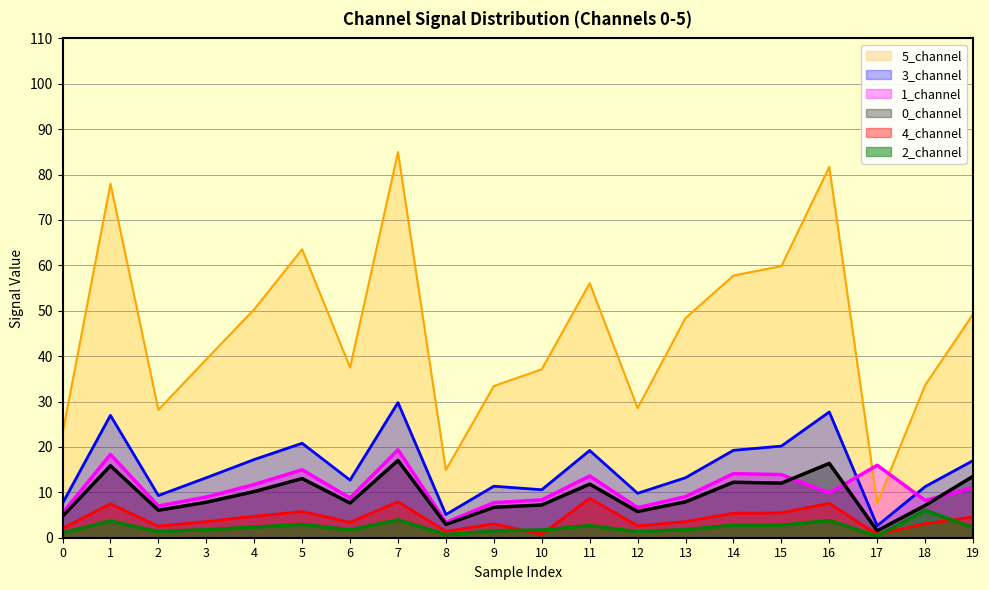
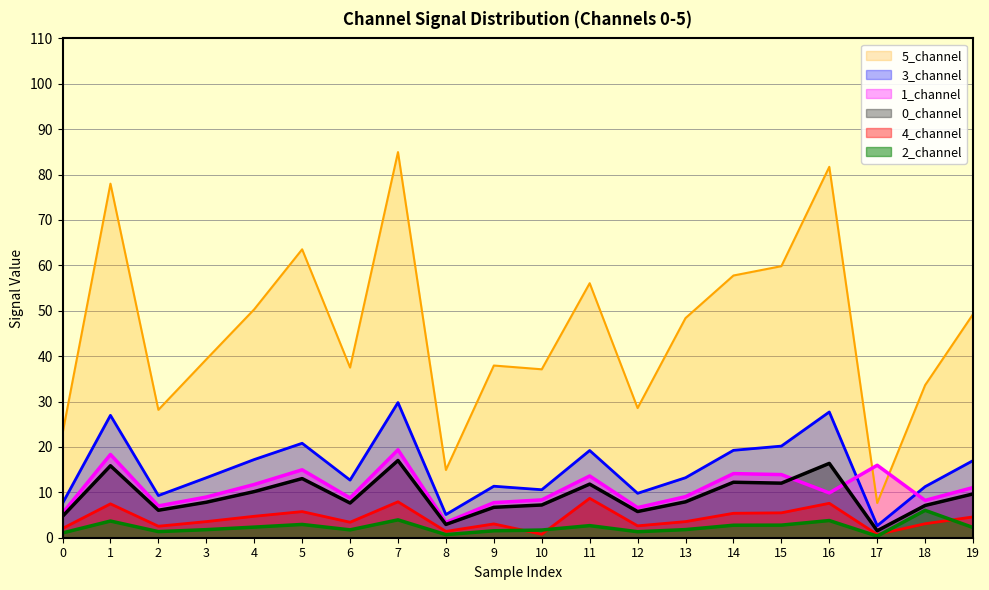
  {
    "5_channel": {
      "0": 23,
      "1": 78,
      "2": 28,
      "3": 39,
      "4": 50,
      "5": 64,
      "6": 37,
      "7": 85,
      "8": 15,
-     "9": 33,
+     "9": 38,
      "10": 37,
      "11": 56,
      "12": 29,
      "13": 48,
      "14": 58,
      "15": 60,
      "16": 82,
      "17": 8,
      "18": 34,
      "19": 49
    },
    "3_channel": {
      "0": 8,
      "1": 27,
      "2": 9,
      "3": 13,
      "4": 17,
      "5": 21,
      "6": 13,
      "7": 30,
      "8": 5,
      "9": 11,
      "10": 11,
      "11": 19,
      "12": 10,
      "13": 13,
      "14": 19,
      "15": 20,
      "16": 28,
      "17": 3,
      "18": 11,
      "19": 17
    },
    "1_channel": {
      "0": 5,
      "1": 18,
      "2": 7,
      "3": 9,
      "4": 12,
      "5": 15,
      "6": 9,
      "7": 19,
      "9": 8,
      "10": 8,
      "11": 14,
      "12": 7,
      "13": 9,
      "14": 14,
      "15": 14,
      "16": 10,
      "17": 16,
      "18": 8,
      "19": 11
    },
    "0_channel": {
      "0": 5,
      "1": 16,
      "2": 6,
      "3": 8,
      "4": 10,
      "5": 13,
      "6": 8,
      "7": 17,
      "9": 7,
      "10": 7,
      "11": 12,
      "12": 6,
      "13": 8,
      "14": 12,
      "15": 12,
      "16": 16,
      "17": 2,
      "18": 7,
-     "19": 14
+     "19": 10
    },
    "4_channel": {
      "0": 2,
      "1": 7,
      "2": 3,
      "3": 4,
      "4": 5,
      "5": 6,
      "6": 3,
      "7": 8,
      "8": 1,
      "9": 3,
      "10": 1,
      "11": 9,
      "12": 3,
      "13": 4,
      "14": 5,
      "15": 5,
      "16": 8,
      "18": 3,
      "19": 5
    },
    "2_channel": {
      "0": 1,
      "1": 4,
      "2": 1,
      "3": 2,
      "4": 2,
      "5": 3,
      "6": 2,
      "7": 4,
      "8": 1,
      "9": 2,
      "10": 2,
      "11": 3,
      "12": 1,
      "13": 2,
      "14": 3,
      "15": 3,
      "16": 4,
      "18": 6,
      "19": 2
    }
  }
